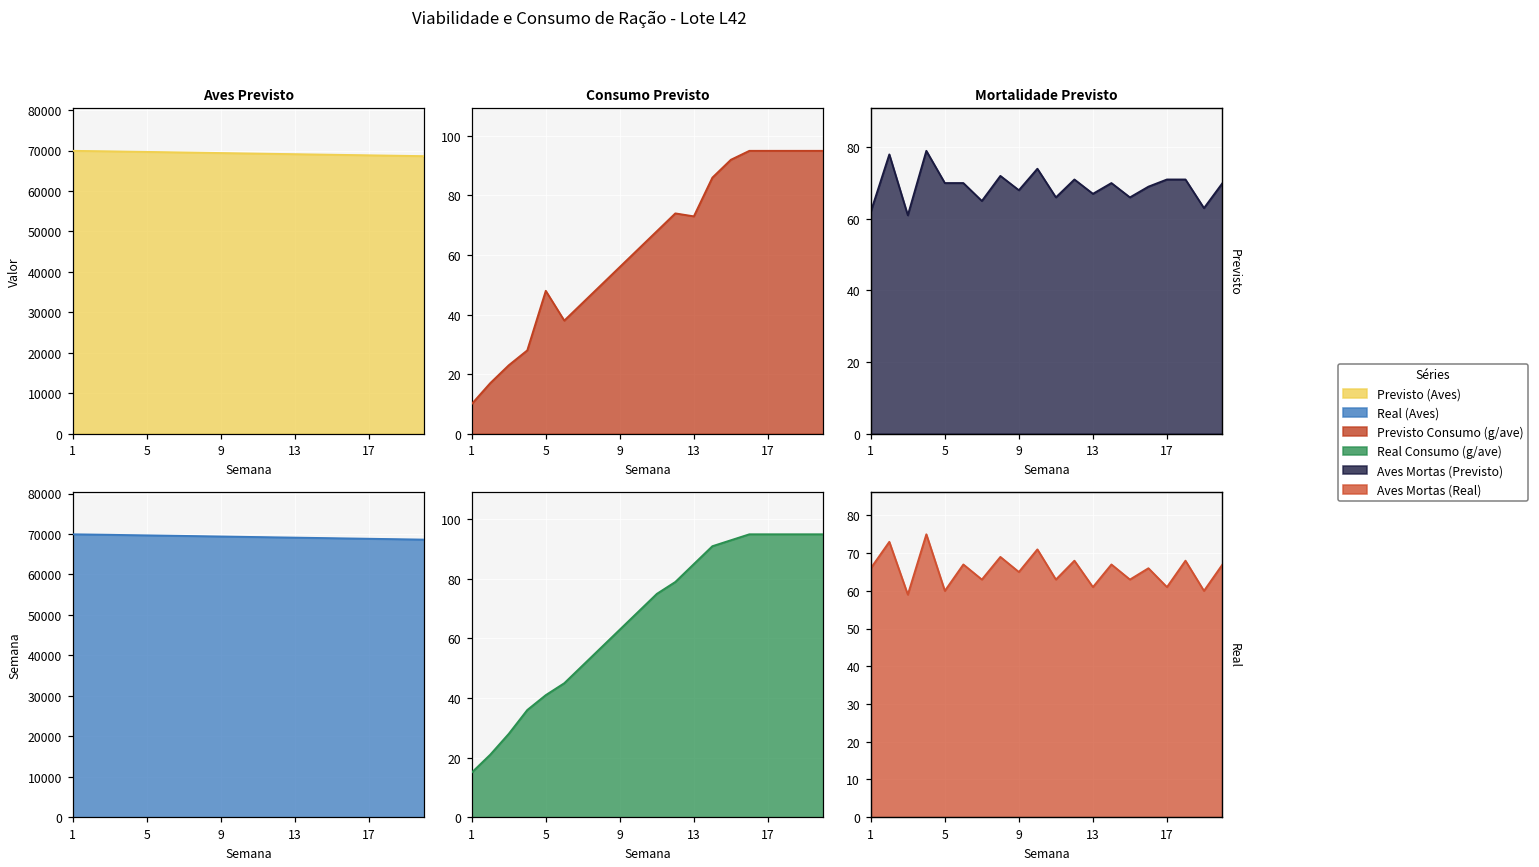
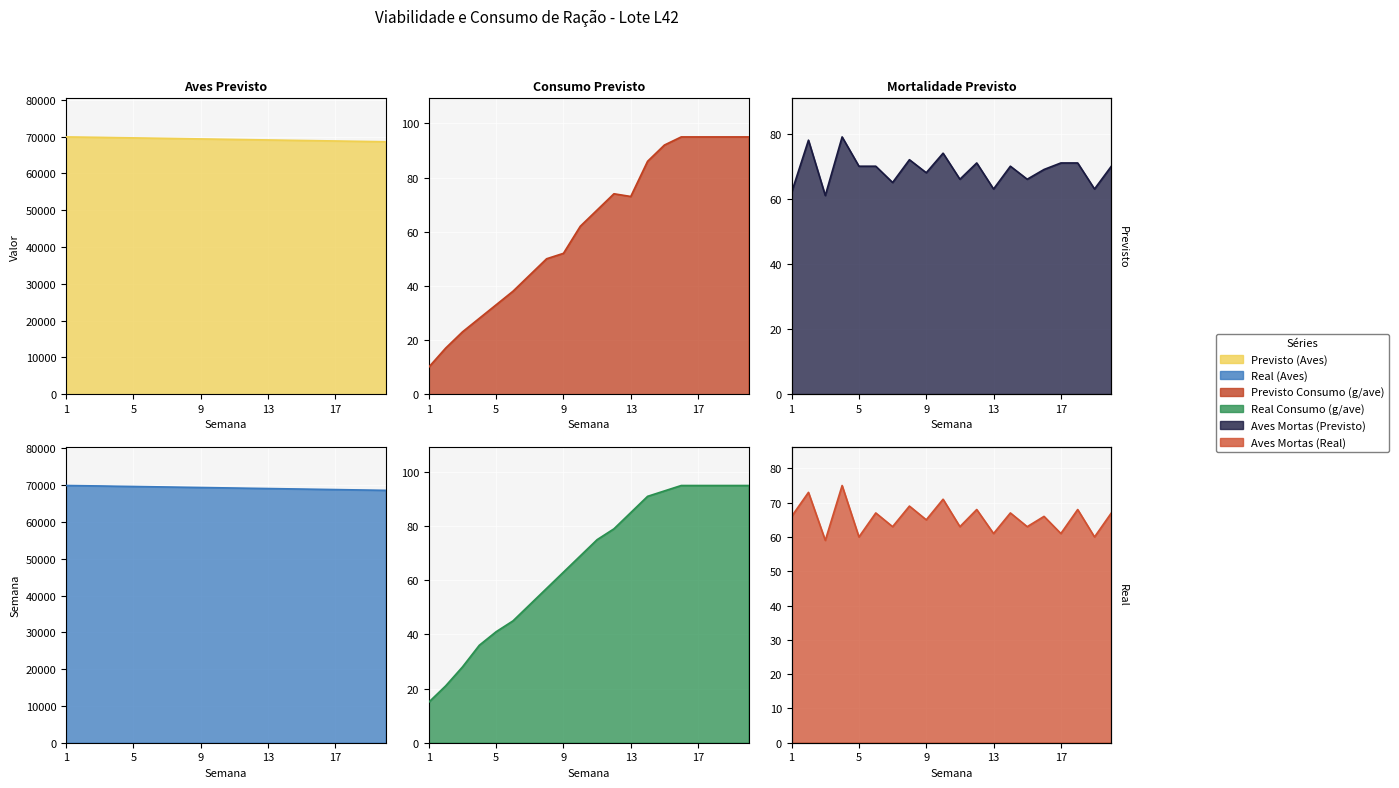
  {
    "Aves Previsto": {
      "1": 70000,
      "5": 70000,
      "9": 69000,
      "13": 69000,
      "17": 69000
    },
    "Consumo Previsto": {
      "1": 10,
-     "5": 48,
-     "9": 56,
+     "5": 33,
+     "9": 52,
      "13": 73,
      "17": 95
    },
    "Mortalidade Previsto": {
      "1": 62,
      "5": 70,
      "9": 68,
-     "13": 67,
+     "13": 63,
      "17": 71
    }
  }
